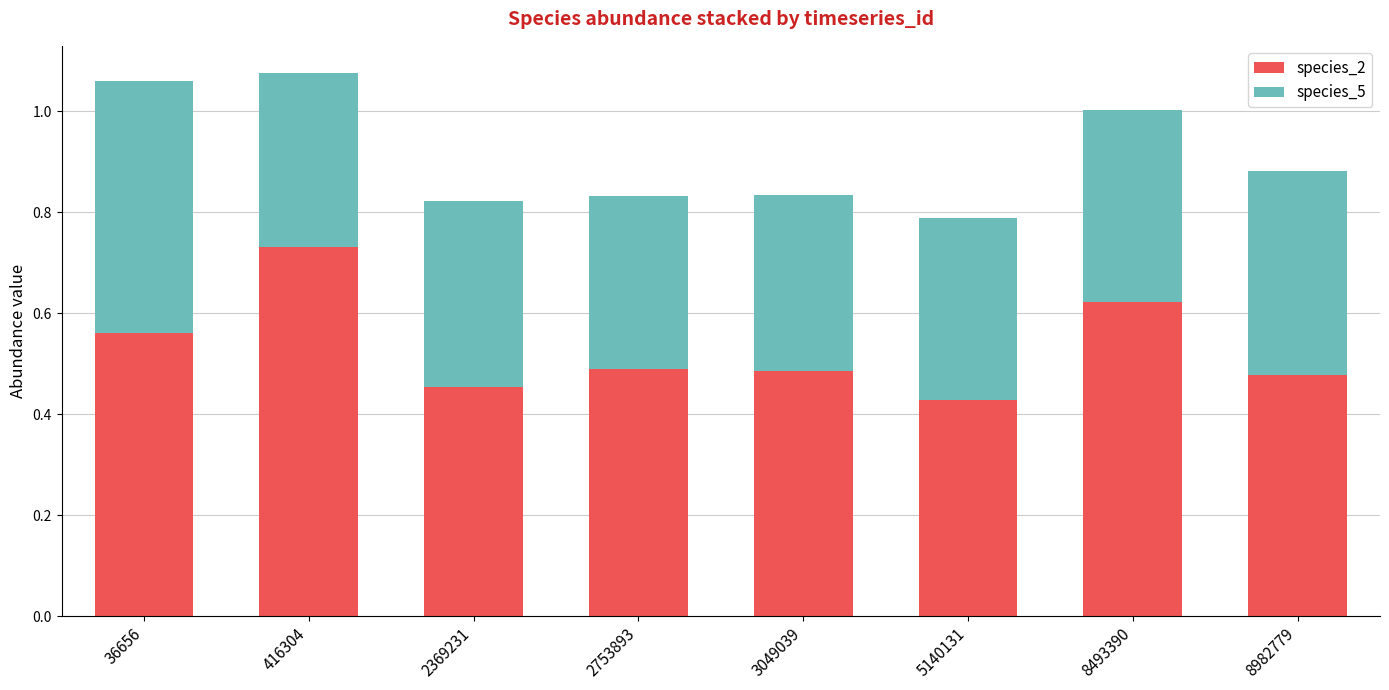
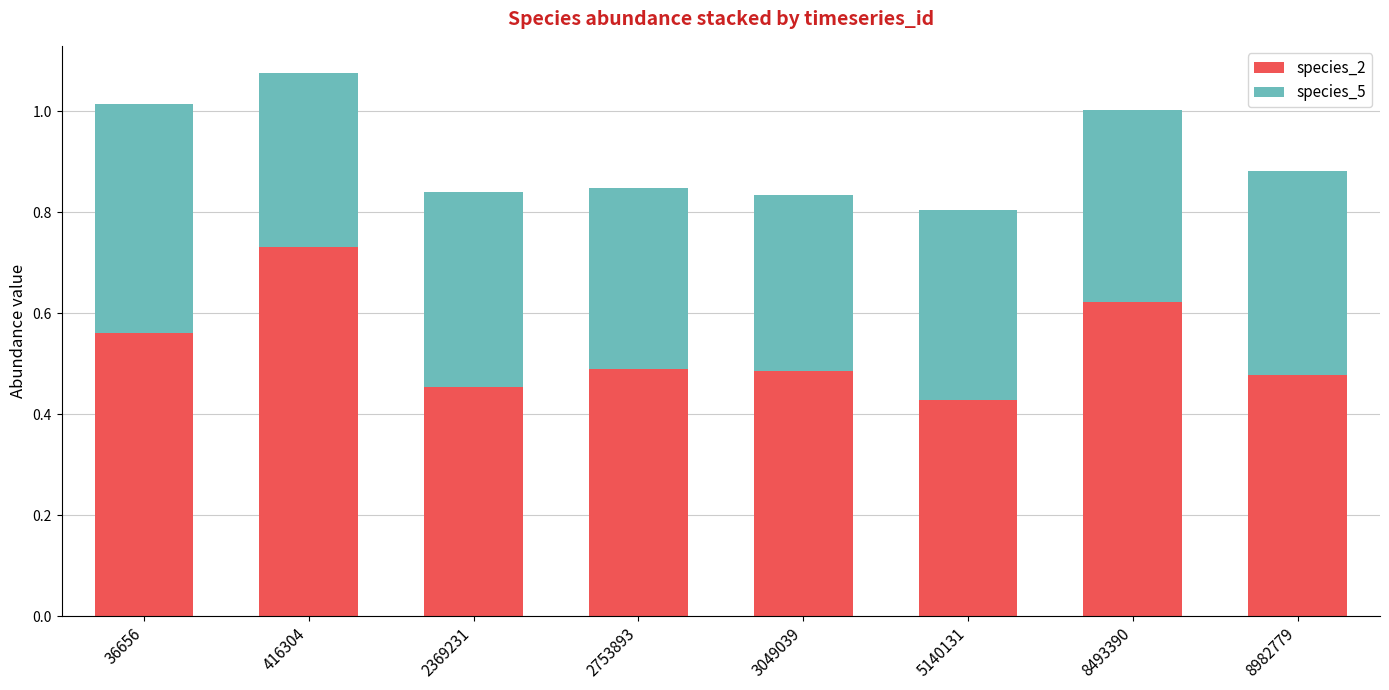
  {
    "species_2": {
      "36656": 0.56,
      "416304": 0.73,
      "2369231": 0.45,
      "2753893": 0.49,
      "3049039": 0.49,
      "5140131": 0.43,
      "8493390": 0.62,
      "8982779": 0.48
    },
    "species_5": {
-     "36656": 0.50,
+     "36656": 0.45,
      "416304": 0.34,
-     "2369231": 0.37,
-     "2753893": 0.34,
+     "2369231": 0.39,
+     "2753893": 0.36,
      "3049039": 0.35,
-     "5140131": 0.36,
+     "5140131": 0.38,
      "8493390": 0.38,
      "8982779": 0.40
    }
  }
